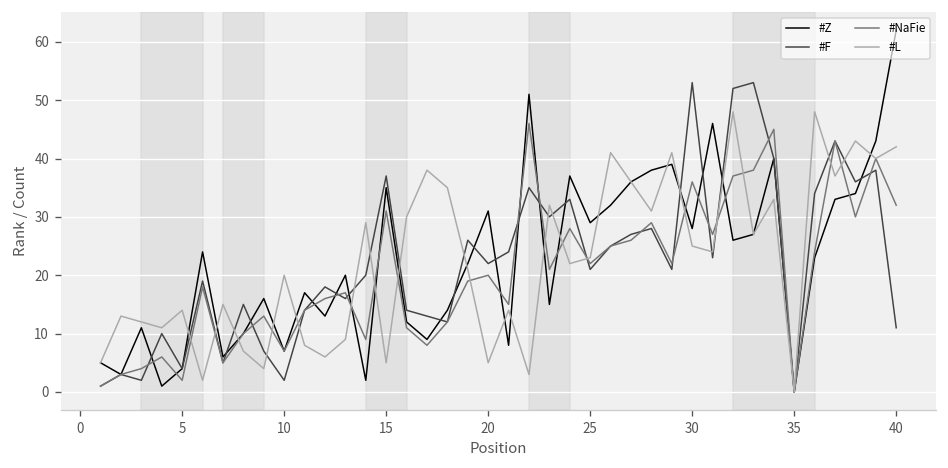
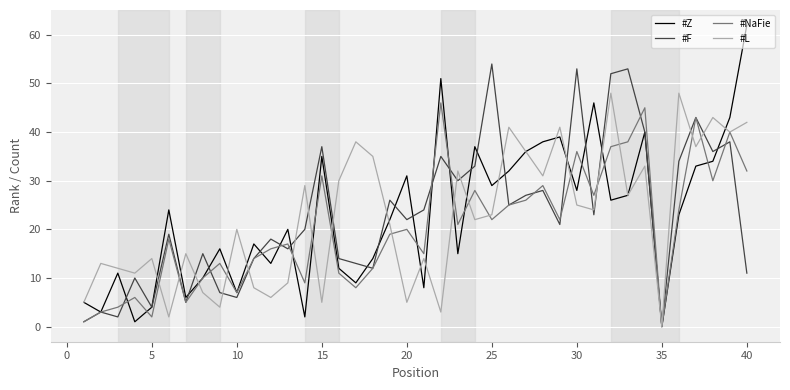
  {
    "#Z": {
      "15": 35,
      "20": 31,
      "25": 29,
      "30": 28
    },
    "#F": {
-     "10": 2,
+     "10": 6,
      "15": 37,
      "20": 22,
-     "25": 21,
+     "25": 54,
      "30": 53,
      "40": 11
    },
    "#NaFie": {
      "5": 2,
      "15": 31,
      "20": 20,
      "25": 22,
      "30": 36,
      "40": 32
    },
    "#L": {
      "5": 14,
      "10": 20,
      "15": 5,
      "20": 5,
      "25": 23,
      "30": 25,
      "40": 42
    }
  }
